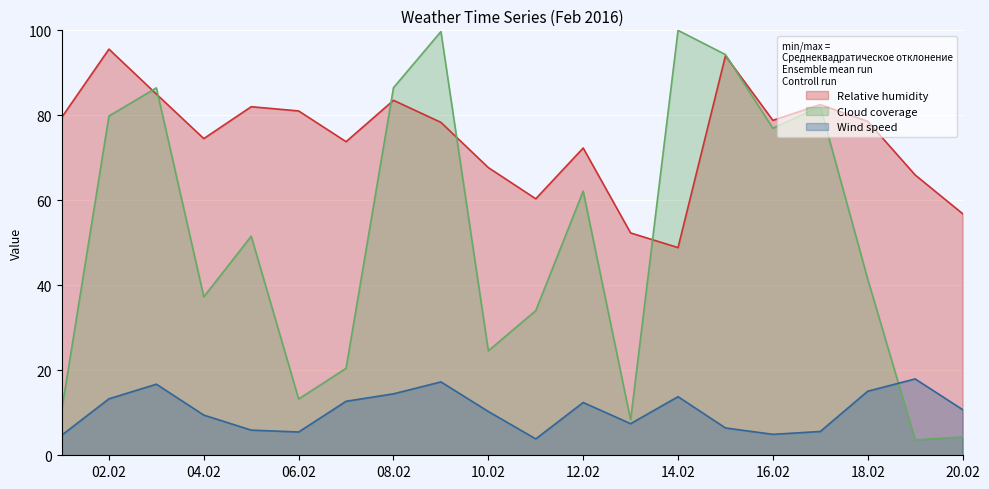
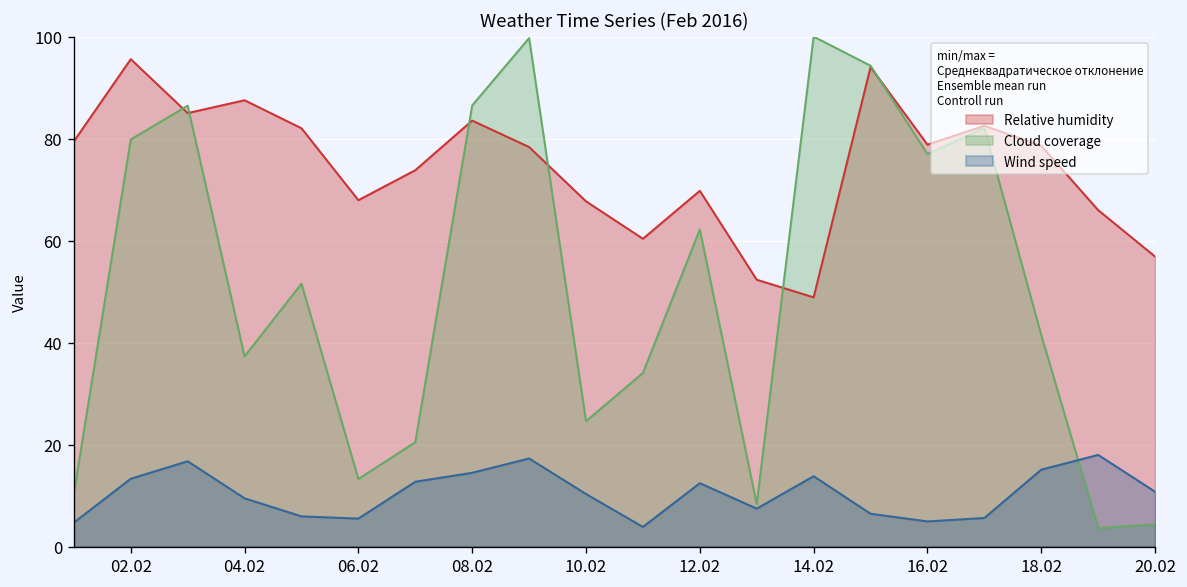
  {
    "Relative humidity": {
      "02.02": 96,
-     "04.02": 75,
-     "06.02": 81,
+     "04.02": 88,
+     "06.02": 68,
      "08.02": 84,
      "10.02": 68,
-     "12.02": 72,
+     "12.02": 70,
      "14.02": 49,
      "16.02": 79,
      "20.02": 57
    }
  }
